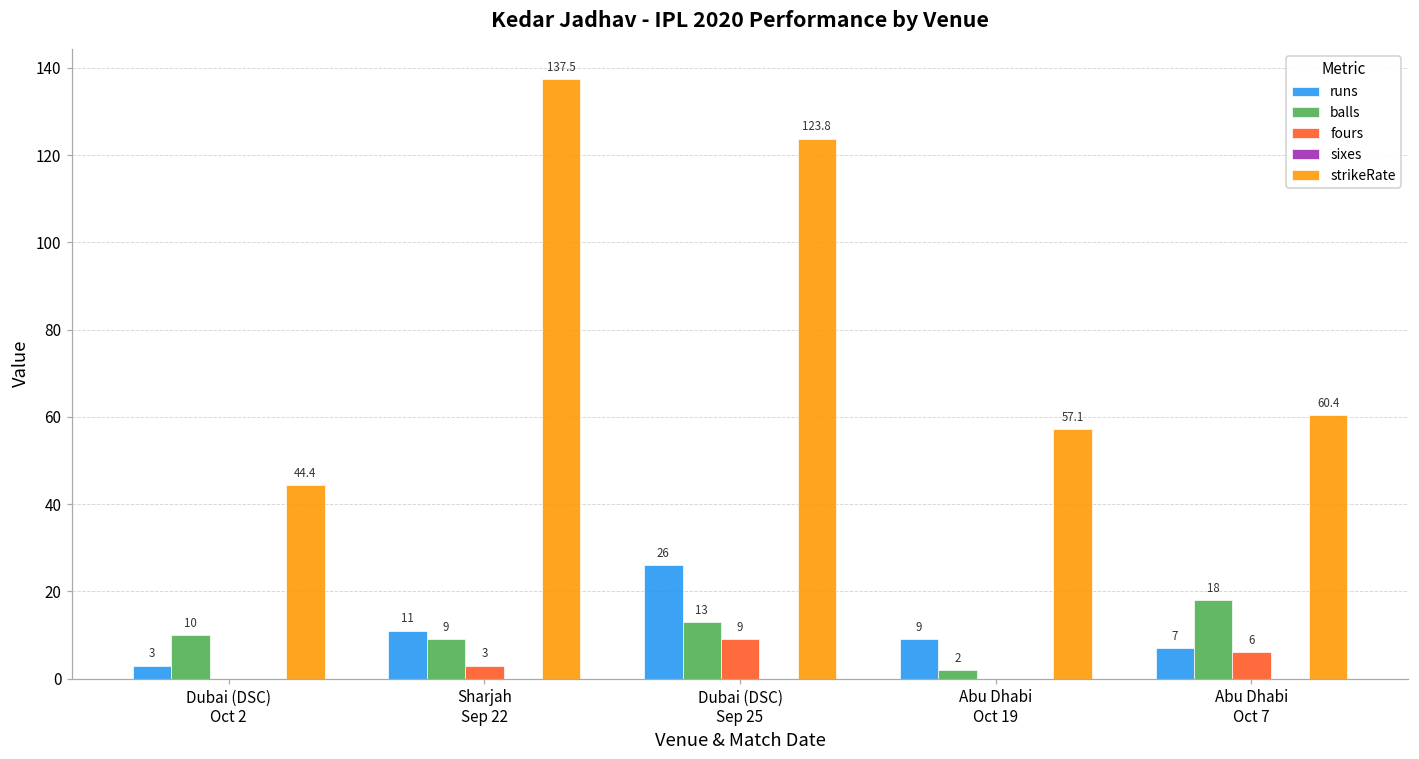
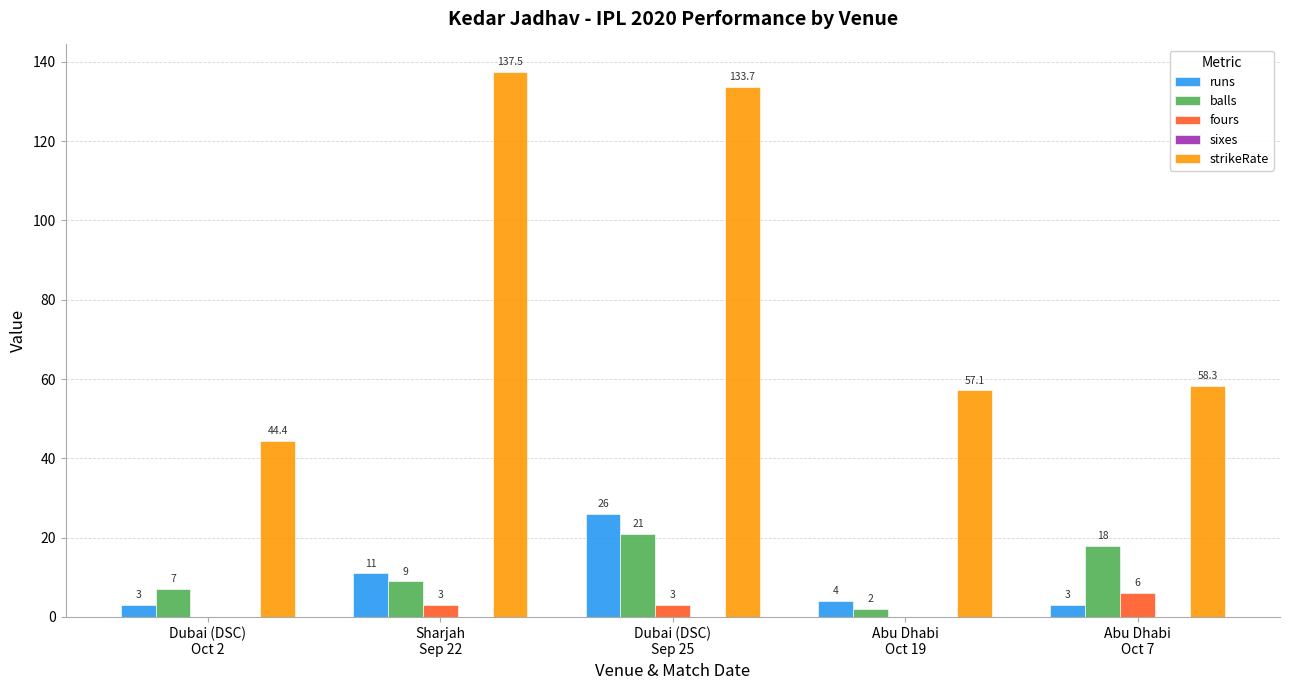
  {
    "runs": {
      "Dubai (DSC) Oct 2": 3,
      "Sharjah Sep 22": 11,
      "Dubai (DSC) Sep 25": 26,
-     "Abu Dhabi Oct 19": 9,
-     "Abu Dhabi Oct 7": 7
+     "Abu Dhabi Oct 19": 4,
+     "Abu Dhabi Oct 7": 3
    },
    "balls": {
-     "Dubai (DSC) Oct 2": 10,
+     "Dubai (DSC) Oct 2": 7,
      "Sharjah Sep 22": 9,
-     "Dubai (DSC) Sep 25": 13,
+     "Dubai (DSC) Sep 25": 21,
      "Abu Dhabi Oct 19": 2,
      "Abu Dhabi Oct 7": 18
    },
    "fours": {
      "Sharjah Sep 22": 3,
-     "Dubai (DSC) Sep 25": 9,
+     "Dubai (DSC) Sep 25": 3,
      "Abu Dhabi Oct 7": 6
    },
    "sixes": {
      "Dubai (DSC) Oct 2": 0,
      "Sharjah Sep 22": 0,
      "Dubai (DSC) Sep 25": 0,
      "Abu Dhabi Oct 19": 0,
      "Abu Dhabi Oct 7": 0
    },
    "strikeRate": {
      "Dubai (DSC) Oct 2": 44.4,
      "Sharjah Sep 22": 137.5,
-     "Dubai (DSC) Sep 25": 123.8,
+     "Dubai (DSC) Sep 25": 133.7,
      "Abu Dhabi Oct 19": 57.1,
-     "Abu Dhabi Oct 7": 60.4
+     "Abu Dhabi Oct 7": 58.3
    }
  }
